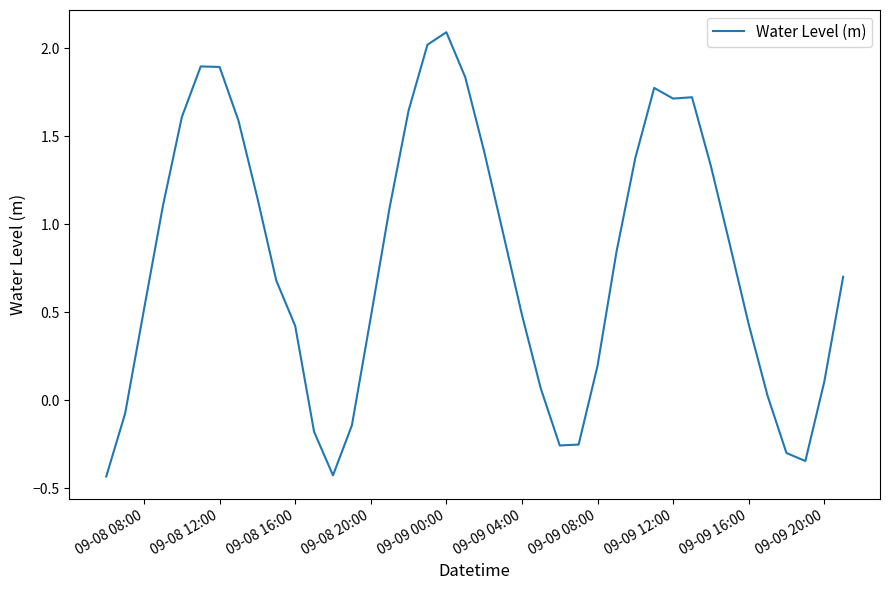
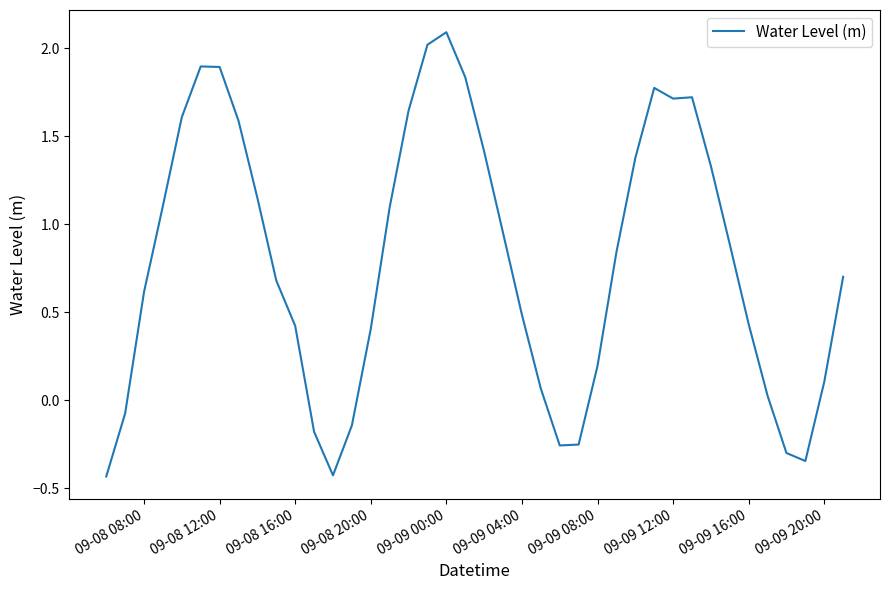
  {
-   "09-08 08:00": 0.52,
+   "09-08 08:00": 0.62,
    "09-08 12:00": 1.89,
    "09-08 16:00": 0.42,
-   "09-08 20:00": 0.47,
+   "09-08 20:00": 0.41,
    "09-09 00:00": 2.09,
    "09-09 04:00": 0.49,
    "09-09 08:00": 0.20,
    "09-09 12:00": 1.72,
    "09-09 16:00": 0.43,
    "09-09 20:00": 0.10
  }
